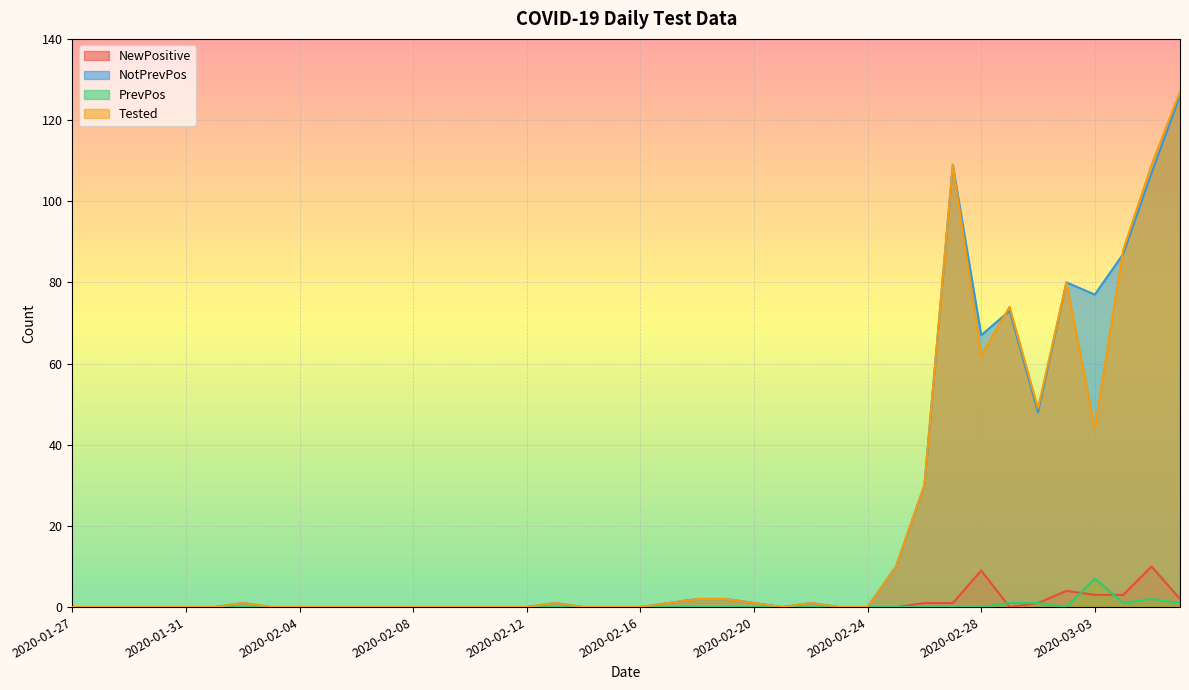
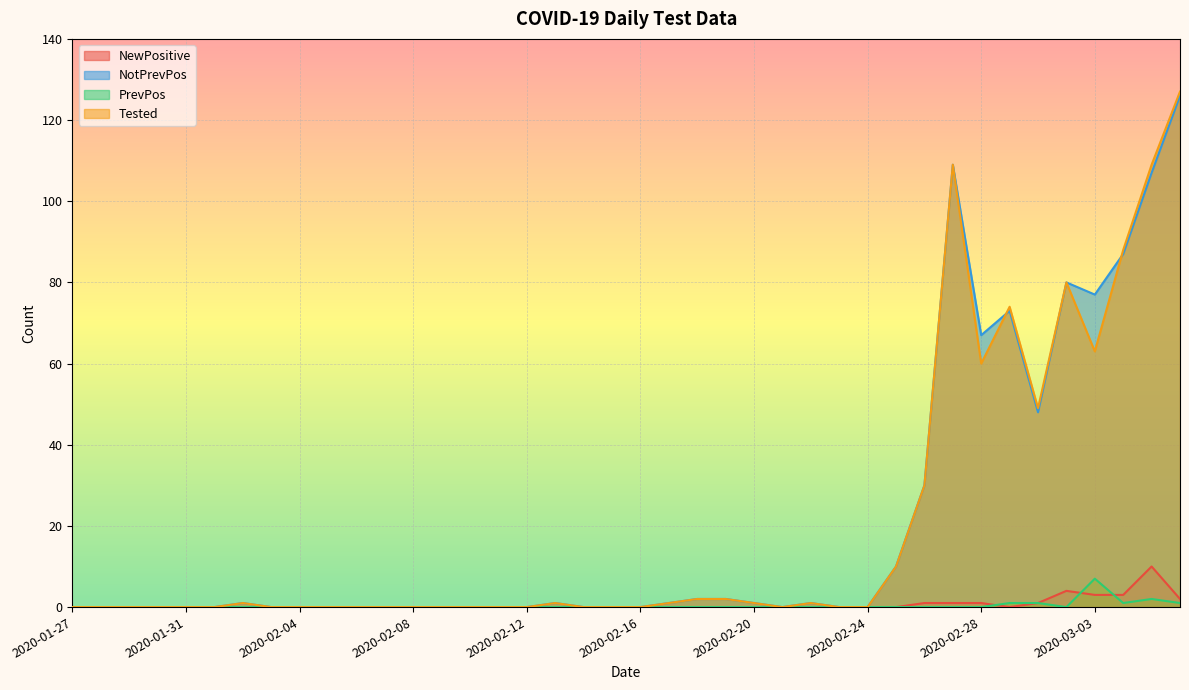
  {
    "NewPositive": {
-     "2020-02-28": 9,
+     "2020-02-28": 1,
      "2020-03-03": 3
    },
    "NotPrevPos": {
      "2020-02-28": 67,
      "2020-03-03": 77
    },
    "PrevPos": {
      "2020-02-28": 0,
      "2020-03-03": 7
    },
    "Tested": {
-     "2020-02-28": 62,
-     "2020-03-03": 44
+     "2020-02-28": 60,
+     "2020-03-03": 63
    }
  }
